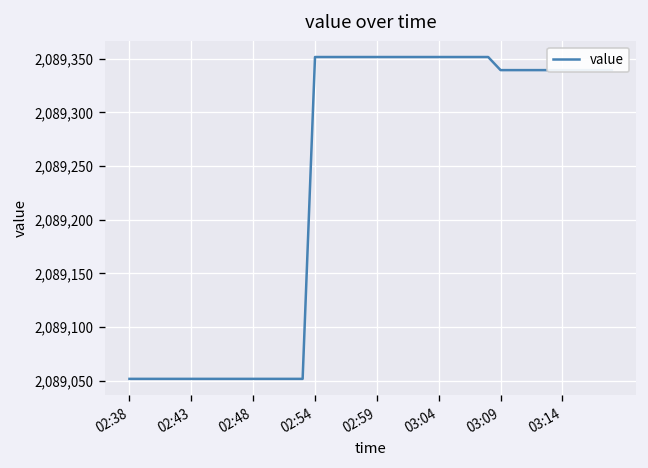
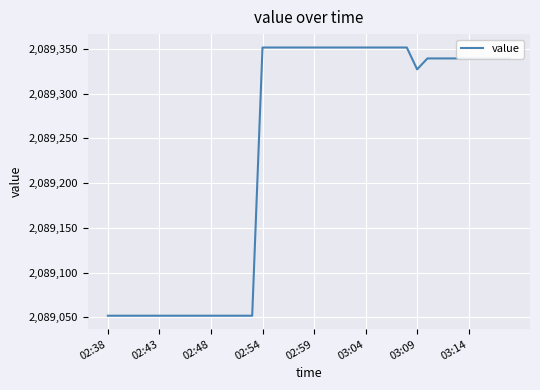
  {
    "02:38": "2,089,050",
    "02:43": "2,089,050",
    "02:48": "2,089,050",
    "02:54": "2,089,350",
    "02:59": "2,089,350",
    "03:04": "2,089,350",
-   "03:09": "2,089,340"
+   "03:09": "2,089,330"
  }
